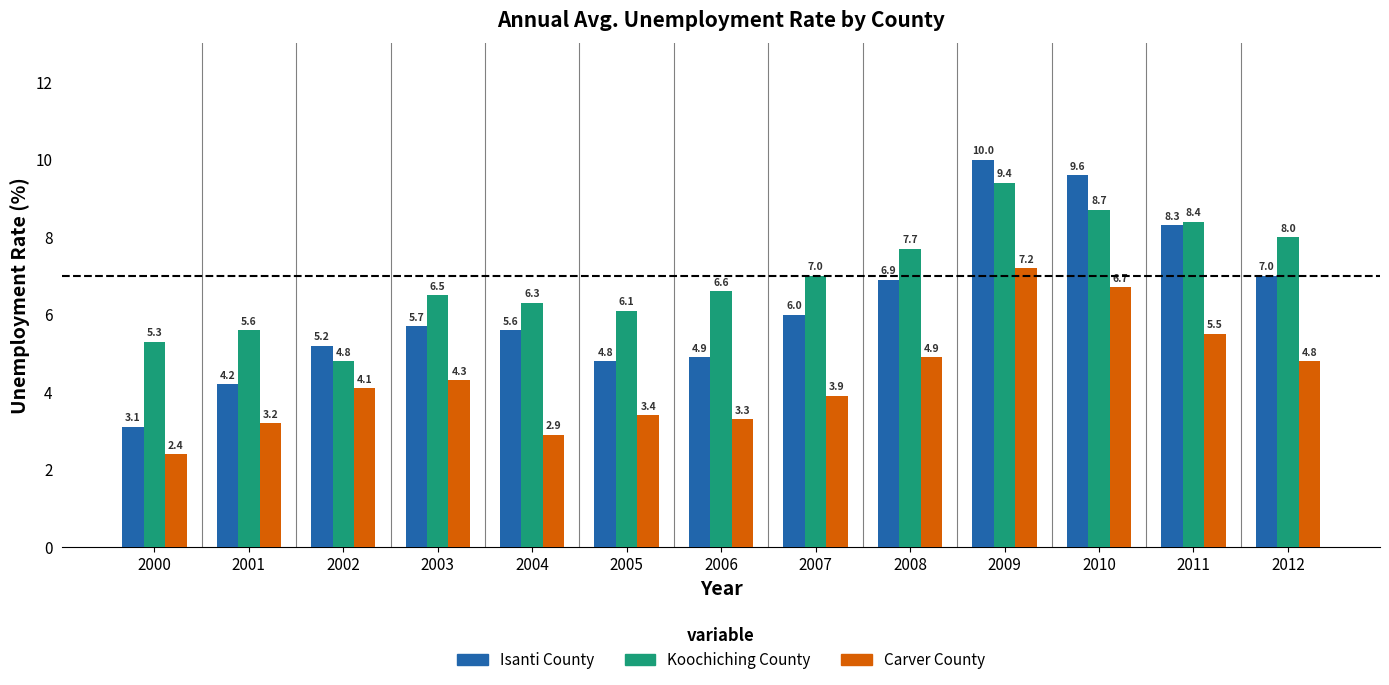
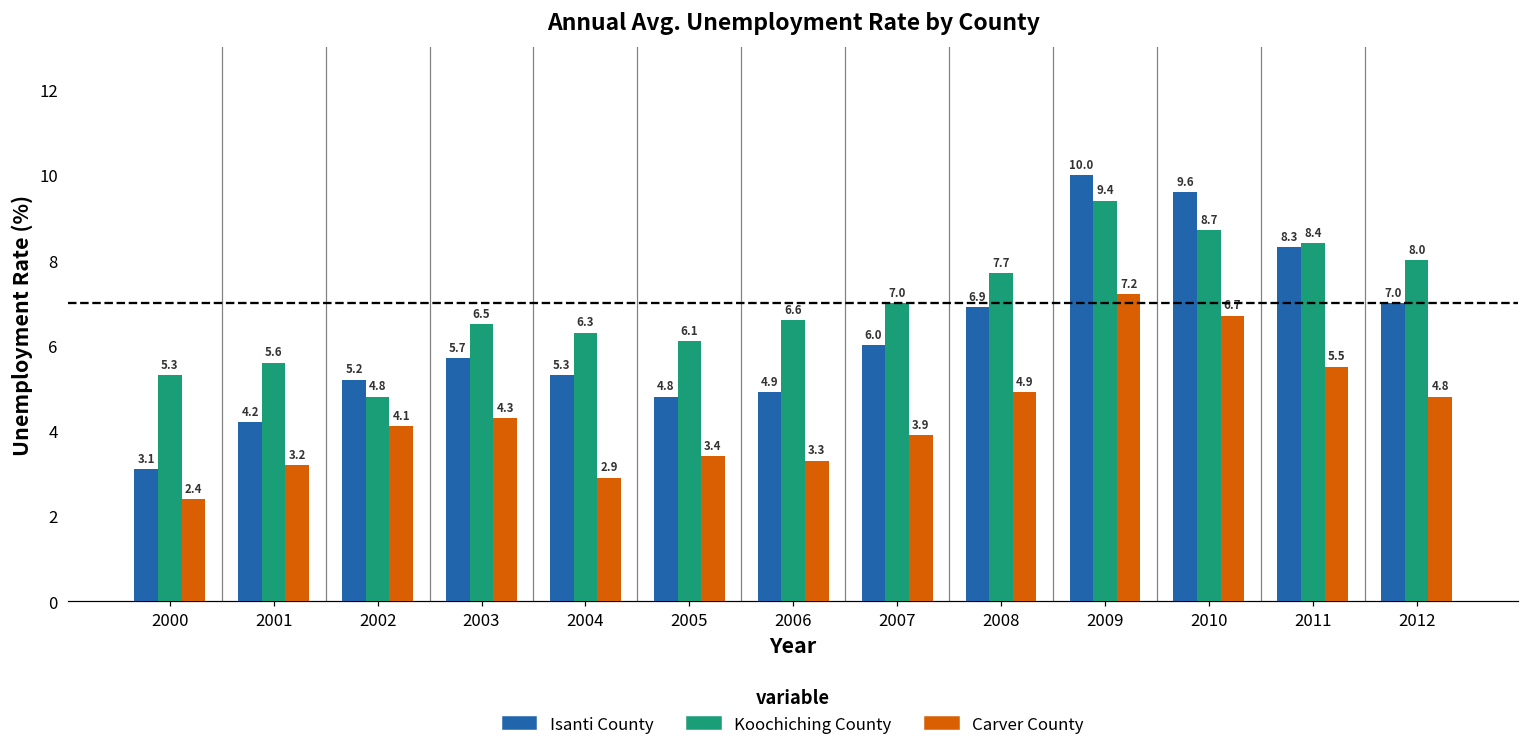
  {
    "Isanti County": {
      "2000": 3.1,
      "2001": 4.2,
      "2002": 5.2,
      "2003": 5.7,
-     "2004": 5.6,
+     "2004": 5.3,
      "2005": 4.8,
      "2006": 4.9,
      "2007": 6.0,
      "2008": 6.9,
      "2009": 10.0,
      "2010": 9.6,
      "2011": 8.3,
      "2012": 7.0
    },
    "Koochiching County": {
      "2000": 5.3,
      "2001": 5.6,
      "2002": 4.8,
      "2003": 6.5,
      "2004": 6.3,
      "2005": 6.1,
      "2006": 6.6,
      "2007": 7.0,
      "2008": 7.7,
      "2009": 9.4,
      "2010": 8.7,
      "2011": 8.4,
      "2012": 8.0
    },
    "Carver County": {
      "2000": 2.4,
      "2001": 3.2,
      "2002": 4.1,
      "2003": 4.3,
      "2004": 2.9,
      "2005": 3.4,
      "2006": 3.3,
      "2007": 3.9,
      "2008": 4.9,
      "2009": 7.2,
      "2010": 6.7,
      "2011": 5.5,
      "2012": 4.8
    }
  }
